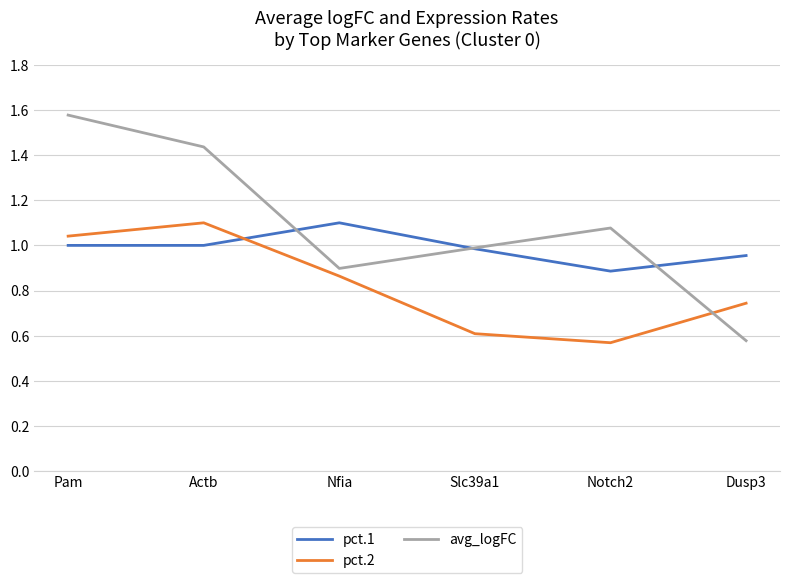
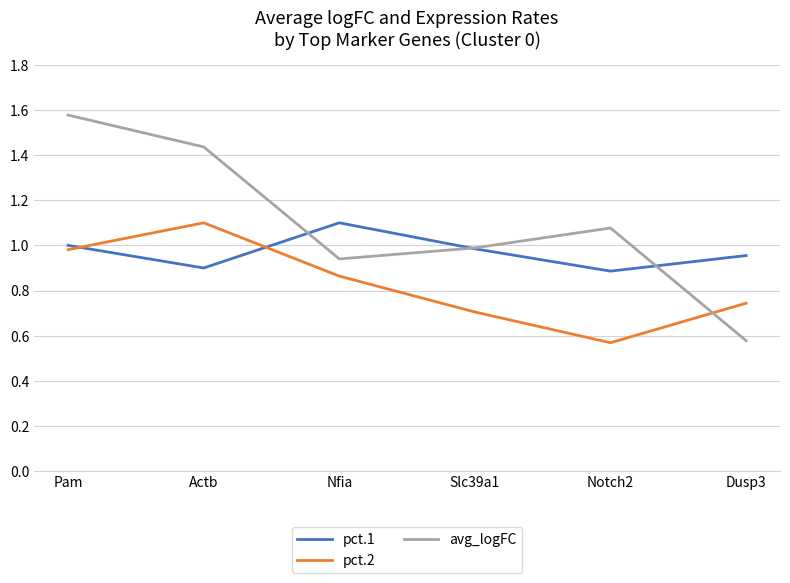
  {
    "pct.1": {
      "Pam": 1.0,
-     "Actb": 1.0,
+     "Actb": 0.9,
      "Nfia": 1.1,
      "Notch2": 0.89,
      "Dusp3": 0.96
    },
    "pct.2": {
-     "Pam": 1.04,
+     "Pam": 0.98,
      "Actb": 1.10,
      "Nfia": 0.86,
-     "Slc39a1": 0.61,
+     "Slc39a1": 0.71,
      "Notch2": 0.57,
      "Dusp3": 0.74
    },
    "avg_logFC": {
      "Pam": 1.58,
      "Actb": 1.44,
-     "Nfia": 0.90,
+     "Nfia": 0.94,
      "Notch2": 1.08,
      "Dusp3": 0.58
    }
  }
